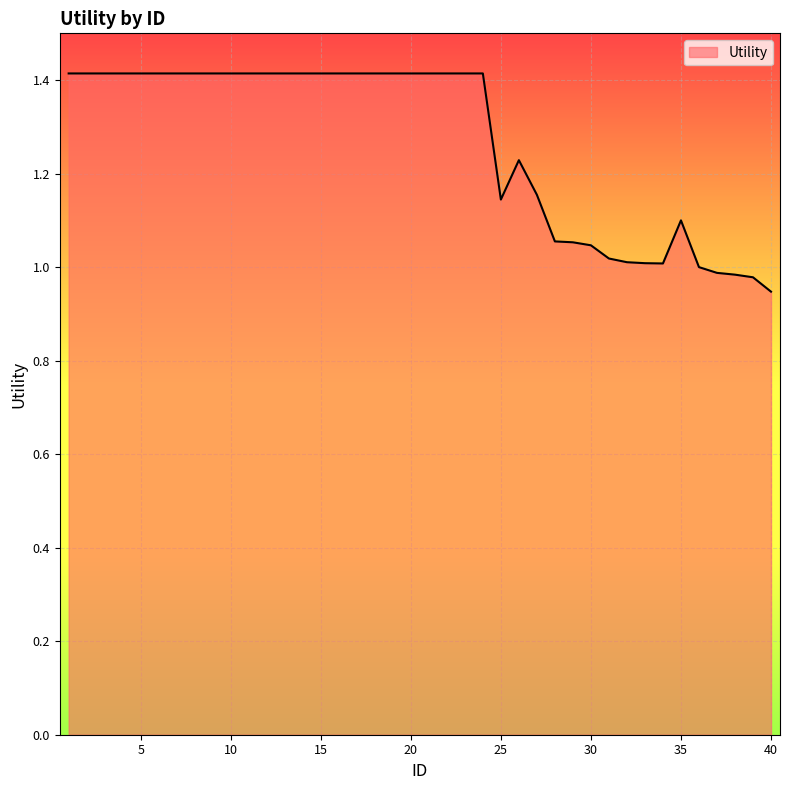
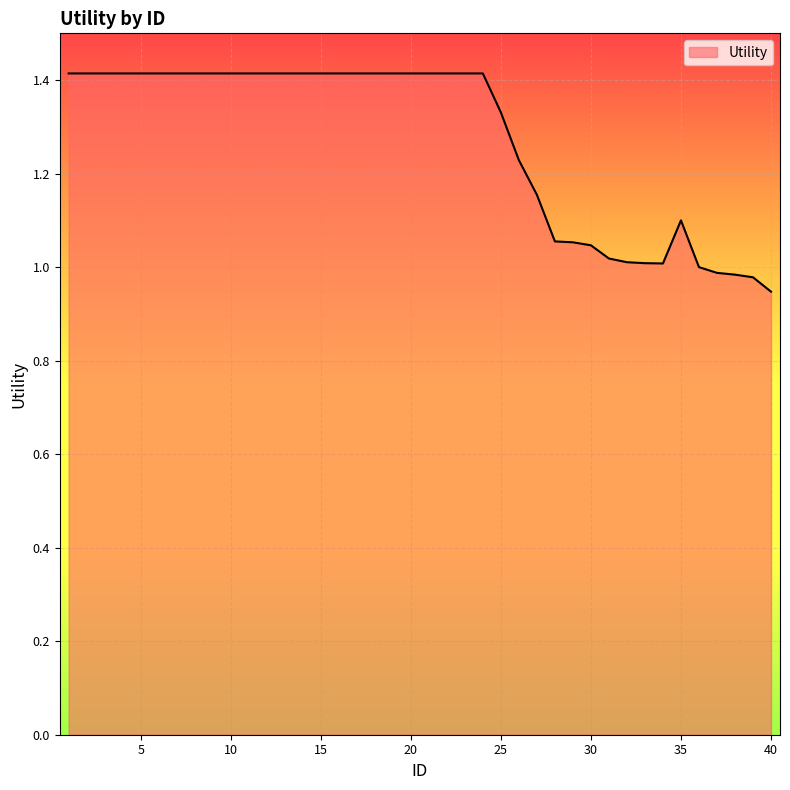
  {
    "5": 1.41,
    "10": 1.41,
    "15": 1.41,
    "20": 1.41,
-   "25": 1.14,
+   "25": 1.33,
    "30": 1.05,
    "35": 1.10,
    "40": 0.95
  }
